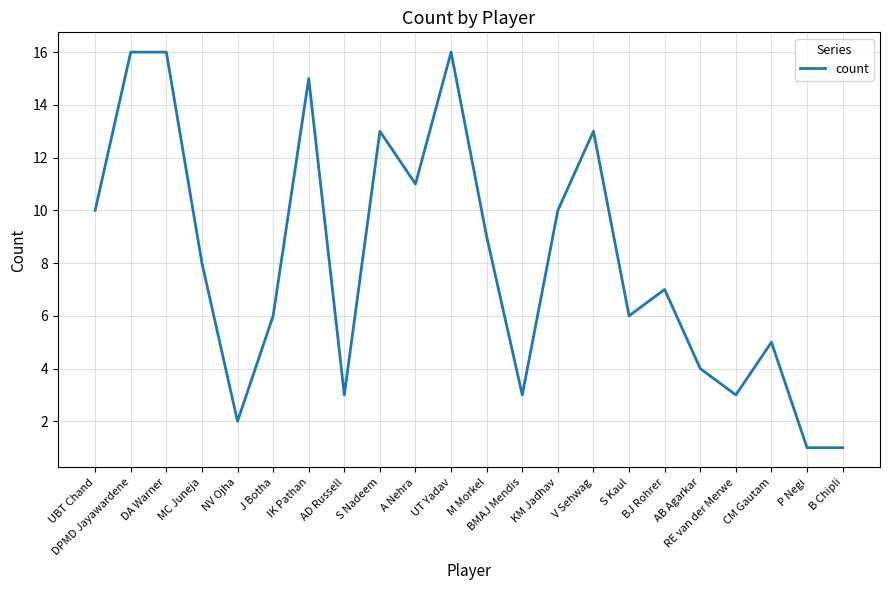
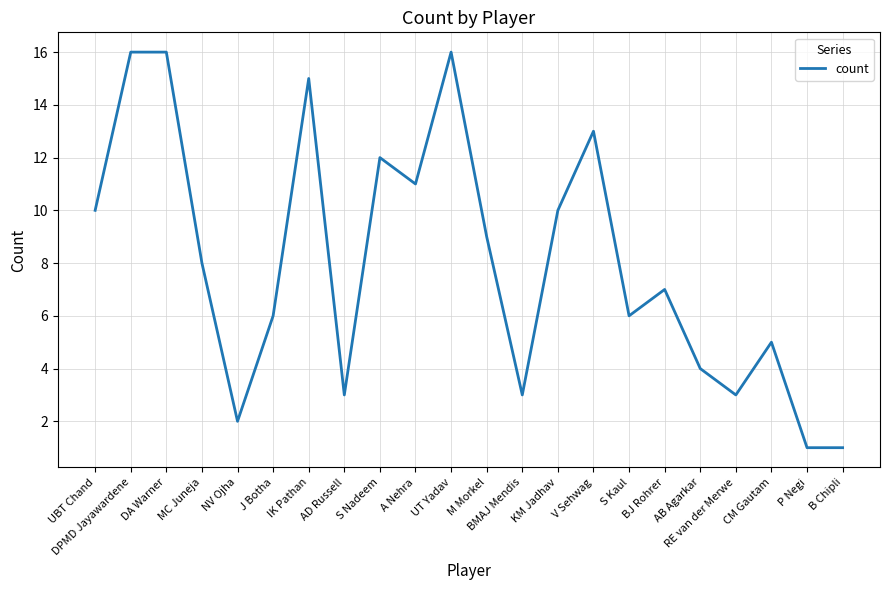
  {
    "UBT Chand": 10,
    "DPMD Jayawardene": 16,
    "DA Warner": 16,
    "MC Juneja": 8,
    "NV Ojha": 2,
    "J Botha": 6,
    "IK Pathan": 15,
    "AD Russell": 3,
-   "S Nadeem": 13,
+   "S Nadeem": 12,
    "A Nehra": 11,
    "UT Yadav": 16,
    "M Morkel": 9,
    "BMAJ Mendis": 3,
    "KM Jadhav": 10,
    "V Sehwag": 13,
    "S Kaul": 6,
    "BJ Rohrer": 7,
    "AB Agarkar": 4,
    "RE van der Merwe": 3,
    "CM Gautam": 5,
    "P Negi": 1,
    "B Chipli": 1
  }
